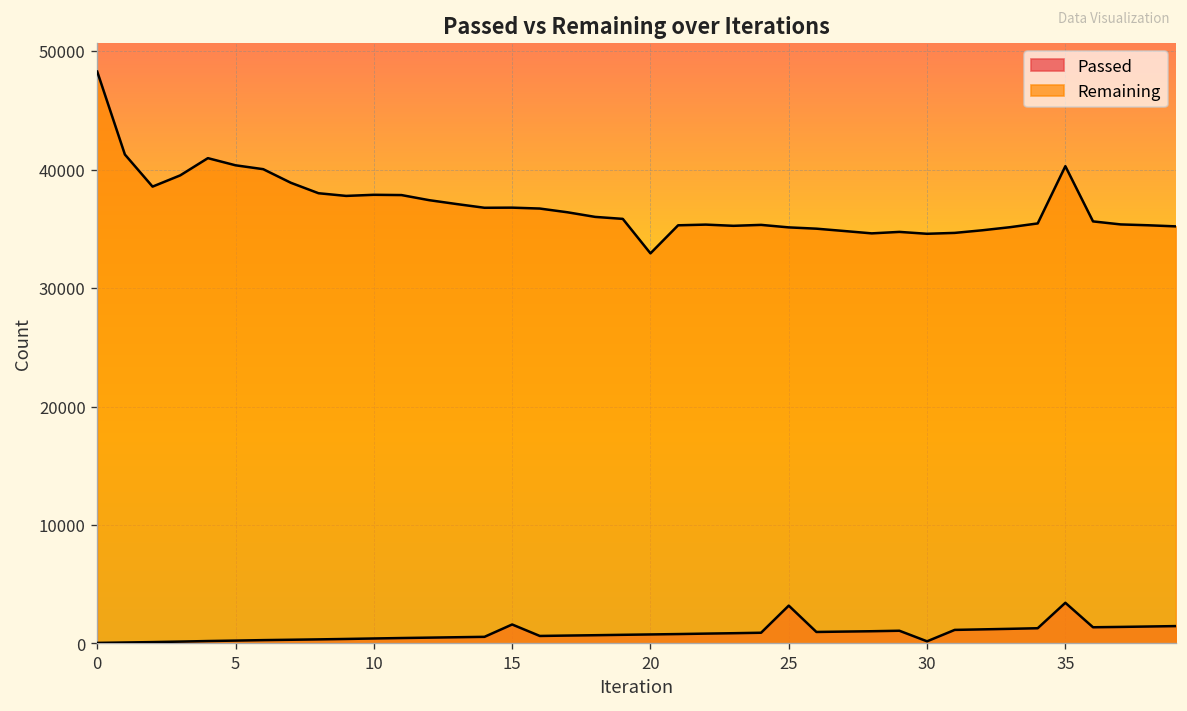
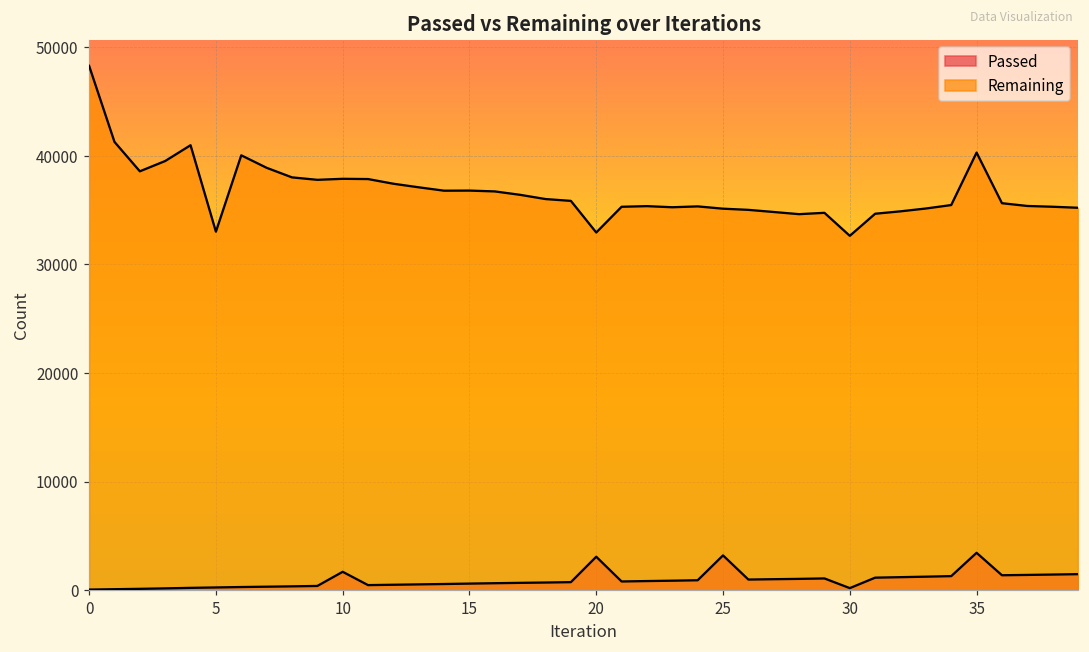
  {
    "Passed": {
      "0": 0,
      "5": 0,
-     "10": 0,
-     "15": 2000,
-     "20": 1000,
+     "10": 2000,
+     "15": 1000,
+     "20": 3000,
      "25": 3000,
      "30": 0,
      "35": 3000
    },
    "Remaining": {
      "0": 48000,
-     "5": 40000,
+     "5": 33000,
      "10": 38000,
      "15": 37000,
      "20": 33000,
      "25": 35000,
-     "30": 35000,
+     "30": 33000,
      "35": 40000
    }
  }
